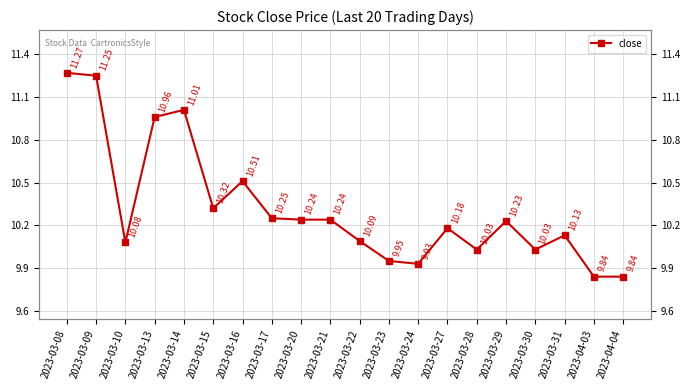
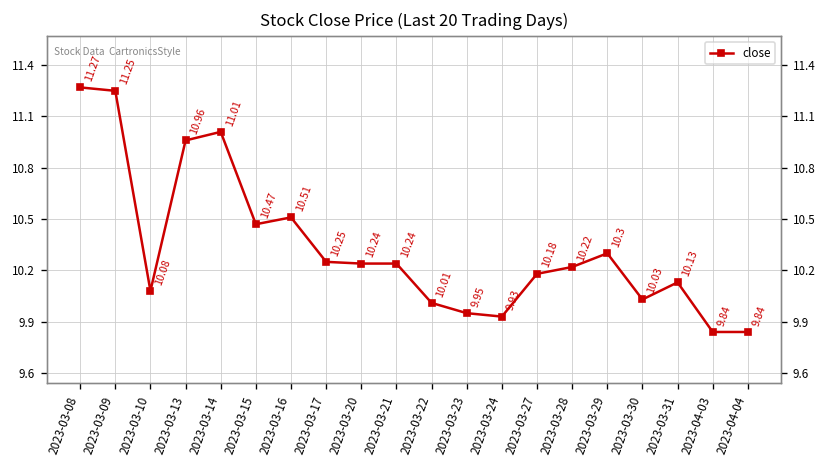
  {
    "2023-03-08": 11.27,
    "2023-03-09": 11.25,
    "2023-03-10": 10.08,
    "2023-03-13": 10.96,
    "2023-03-14": 11.01,
-   "2023-03-15": 10.32,
+   "2023-03-15": 10.47,
    "2023-03-16": 10.51,
    "2023-03-17": 10.25,
    "2023-03-20": 10.24,
    "2023-03-21": 10.24,
-   "2023-03-22": 10.09,
+   "2023-03-22": 10.01,
    "2023-03-23": 9.95,
    "2023-03-24": 9.93,
    "2023-03-27": 10.18,
-   "2023-03-28": 10.03,
-   "2023-03-29": 10.23,
+   "2023-03-28": 10.22,
+   "2023-03-29": 10.3,
    "2023-03-30": 10.03,
    "2023-03-31": 10.13,
    "2023-04-03": 9.84,
    "2023-04-04": 9.84
  }
